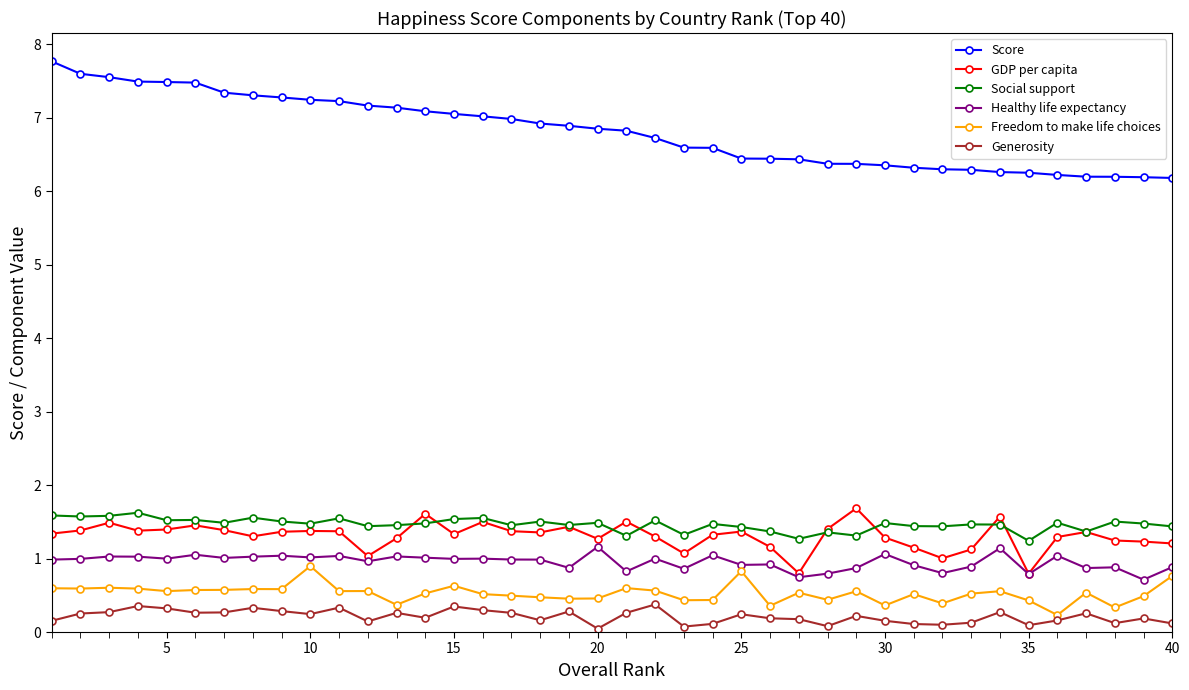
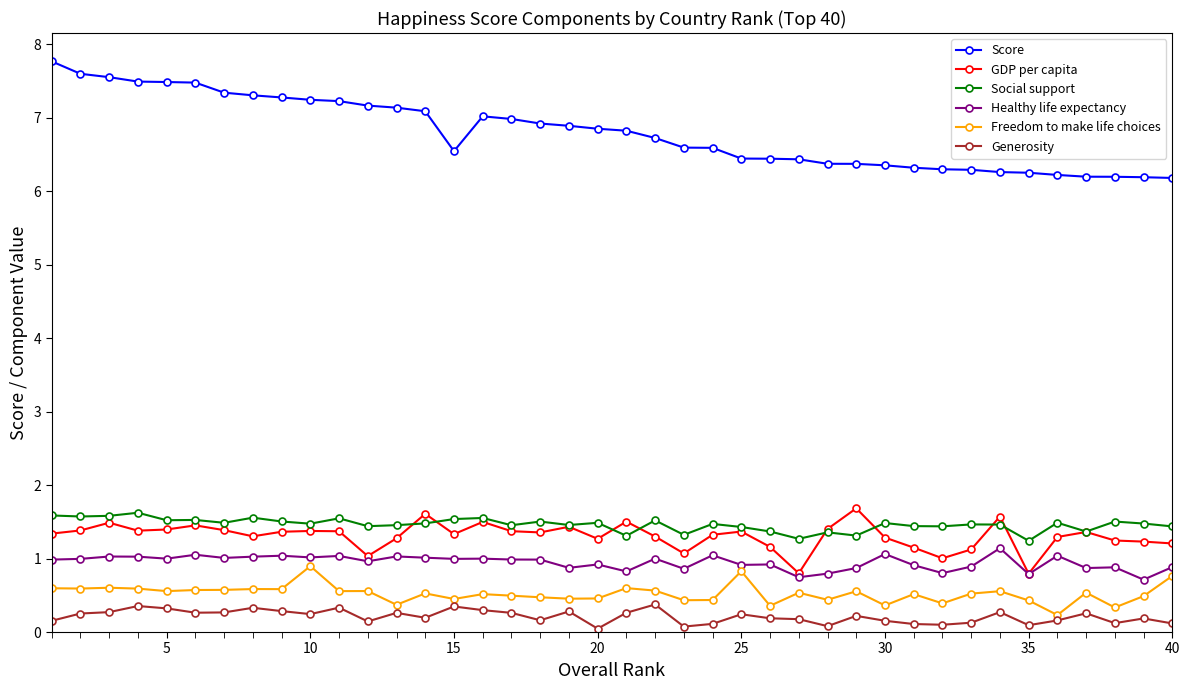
  {
    "Score": {
      "5": 7.5,
      "10": 7.2,
-     "15": 7.1,
+     "15": 6.5,
      "20": 6.9,
      "25": 6.4,
      "30": 6.4,
      "35": 6.3,
      "40": 6.2
    },
    "GDP per capita": {
      "5": 1.4,
      "10": 1.4,
      "15": 1.3,
      "20": 1.3,
      "25": 1.4,
      "30": 1.3,
      "40": 1.2
    },
    "Social support": {
      "5": 1.5,
      "10": 1.5,
      "15": 1.5,
      "20": 1.5,
      "25": 1.4,
      "30": 1.5,
      "35": 1.2,
      "40": 1.4
    },
    "Healthy life expectancy": {
      "5": 1.0,
      "10": 1.0,
      "15": 1.0,
-     "20": 1.2,
+     "20": 0.9,
      "25": 0.9,
      "30": 1.1,
      "40": 0.9
    },
    "Freedom to make life choices": {
      "5": 0.6,
      "10": 0.9,
-     "15": 0.6,
+     "15": 0.5,
      "20": 0.5,
      "25": 0.8,
      "30": 0.4,
      "35": 0.4,
      "40": 0.8
    },
    "Generosity": {
      "5": 0.3,
      "10": 0.2,
      "15": 0.3,
      "20": 0.0,
      "25": 0.2,
      "30": 0.2,
      "35": 0.1,
      "40": 0.1
    }
  }
